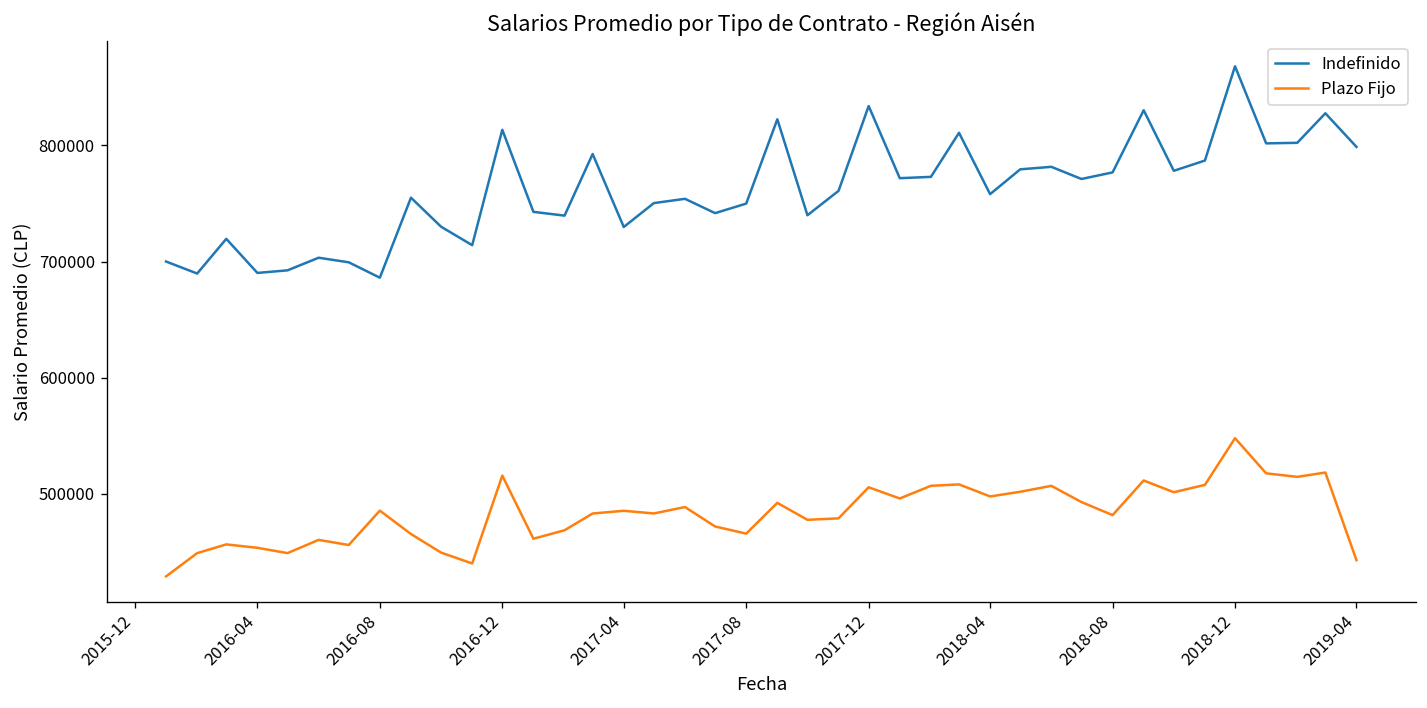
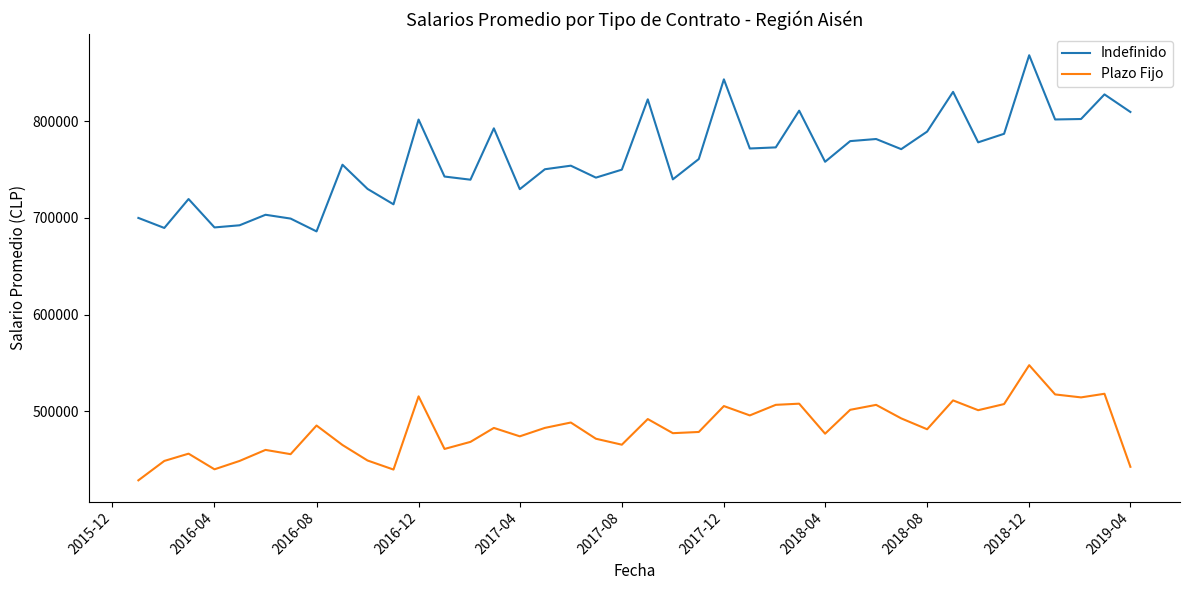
  {
    "Indefinido": {
      "2016-04": 690000,
      "2016-08": 690000,
-     "2016-12": 810000,
+     "2016-12": 800000,
      "2017-04": 730000,
      "2017-08": 750000,
-     "2017-12": 830000,
+     "2017-12": 840000,
      "2018-04": 760000,
-     "2018-08": 780000,
+     "2018-08": 790000,
      "2018-12": 870000,
-     "2019-04": 800000
+     "2019-04": 810000
    },
    "Plazo Fijo": {
-     "2016-04": 450000,
+     "2016-04": 440000,
      "2016-08": 490000,
      "2016-12": 520000,
-     "2017-04": 490000,
+     "2017-04": 470000,
      "2017-08": 470000,
      "2017-12": 510000,
-     "2018-04": 500000,
+     "2018-04": 480000,
      "2018-08": 480000,
      "2018-12": 550000,
      "2019-04": 440000
    }
  }
